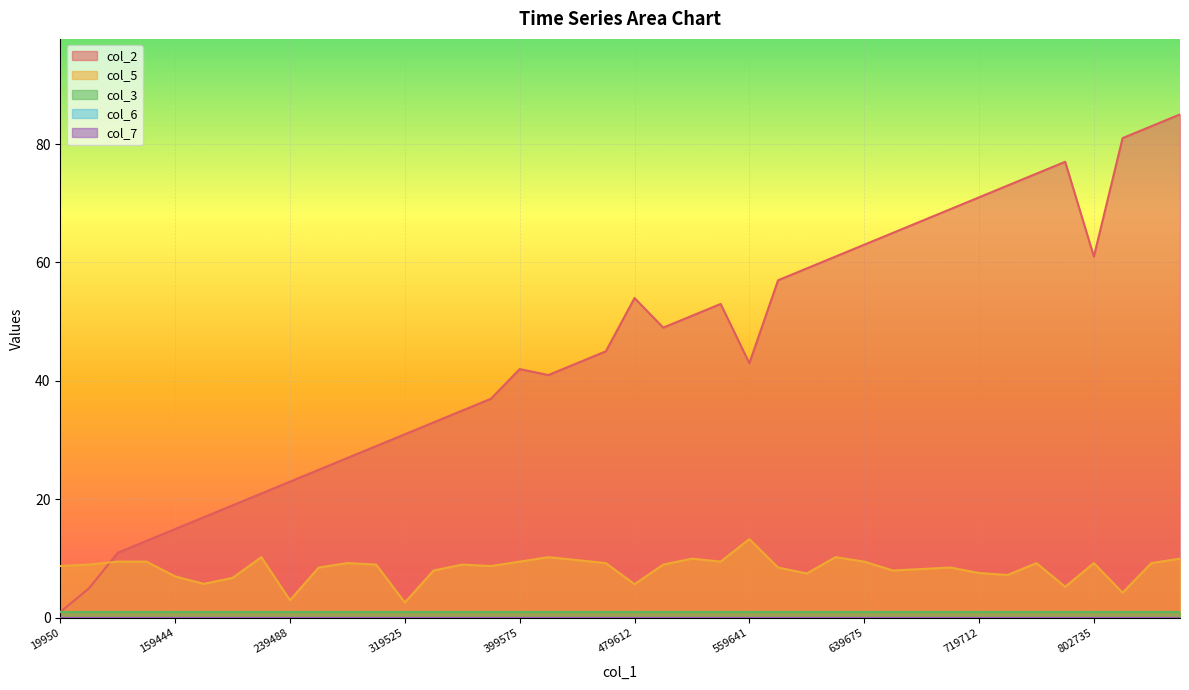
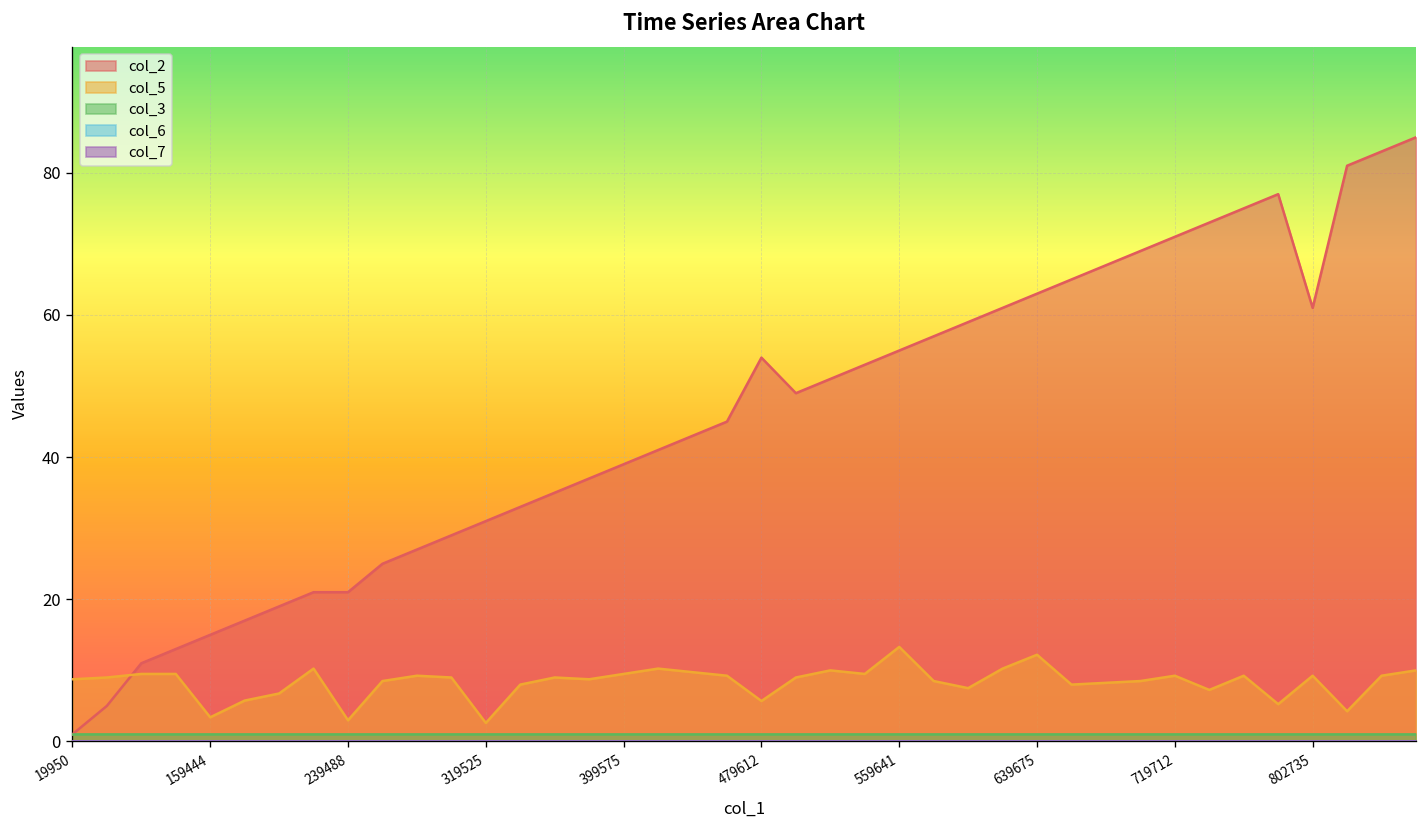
  {
    "col_2": {
      "159444": 15,
-     "239488": 23,
+     "239488": 21,
      "319525": 31,
-     "399575": 42,
+     "399575": 39,
      "479612": 54,
-     "559641": 43,
+     "559641": 55,
      "639675": 63,
      "719712": 71,
      "802735": 61
    },
    "col_5": {
      "19950": 9,
-     "159444": 7,
+     "159444": 3,
      "239488": 3,
      "319525": 3,
      "399575": 10,
      "479612": 6,
      "559641": 13,
-     "639675": 10,
-     "719712": 8,
+     "639675": 12,
+     "719712": 9,
      "802735": 9
    },
    "col_3": {
      "159444": 1,
      "239488": 1,
      "319525": 1,
      "399575": 1,
      "479612": 1,
      "559641": 1,
      "639675": 1,
      "719712": 1,
      "802735": 1
    },
    "col_7": {
      "19950": 0,
      "159444": 0,
      "239488": 0,
      "319525": 0,
      "399575": 0,
      "479612": 0,
      "559641": 0,
      "639675": 0,
      "719712": 0,
      "802735": 0
    }
  }
